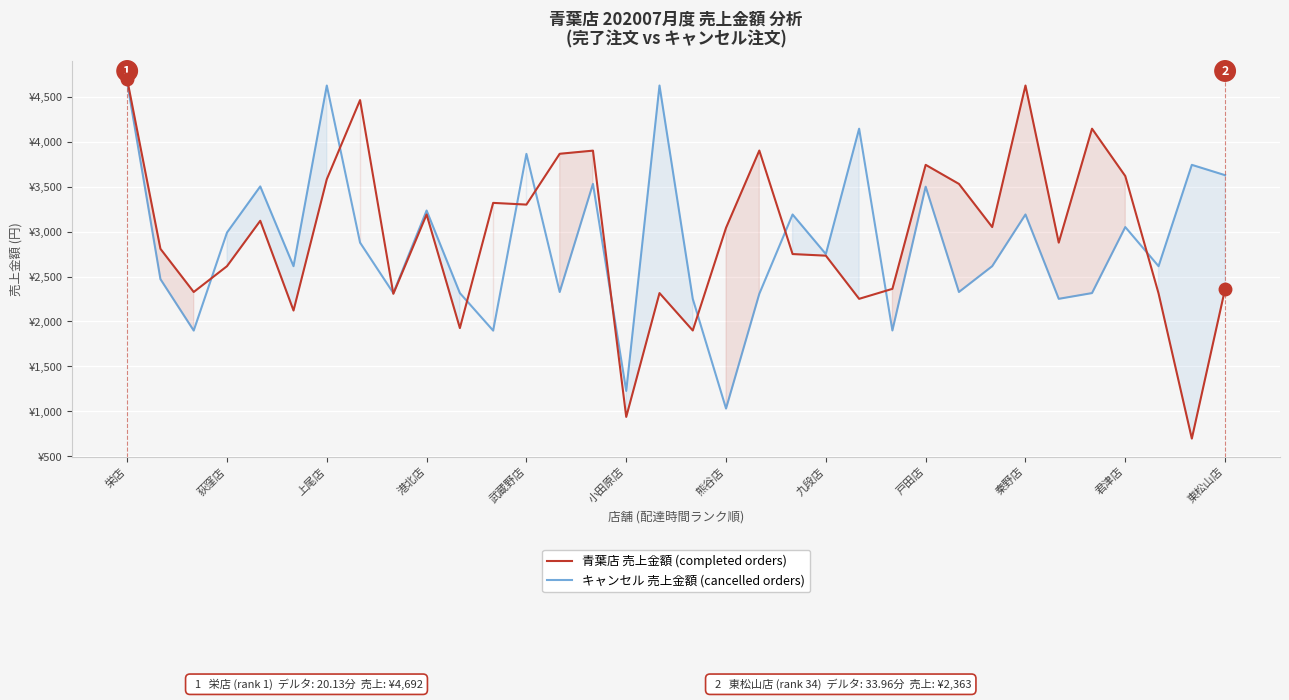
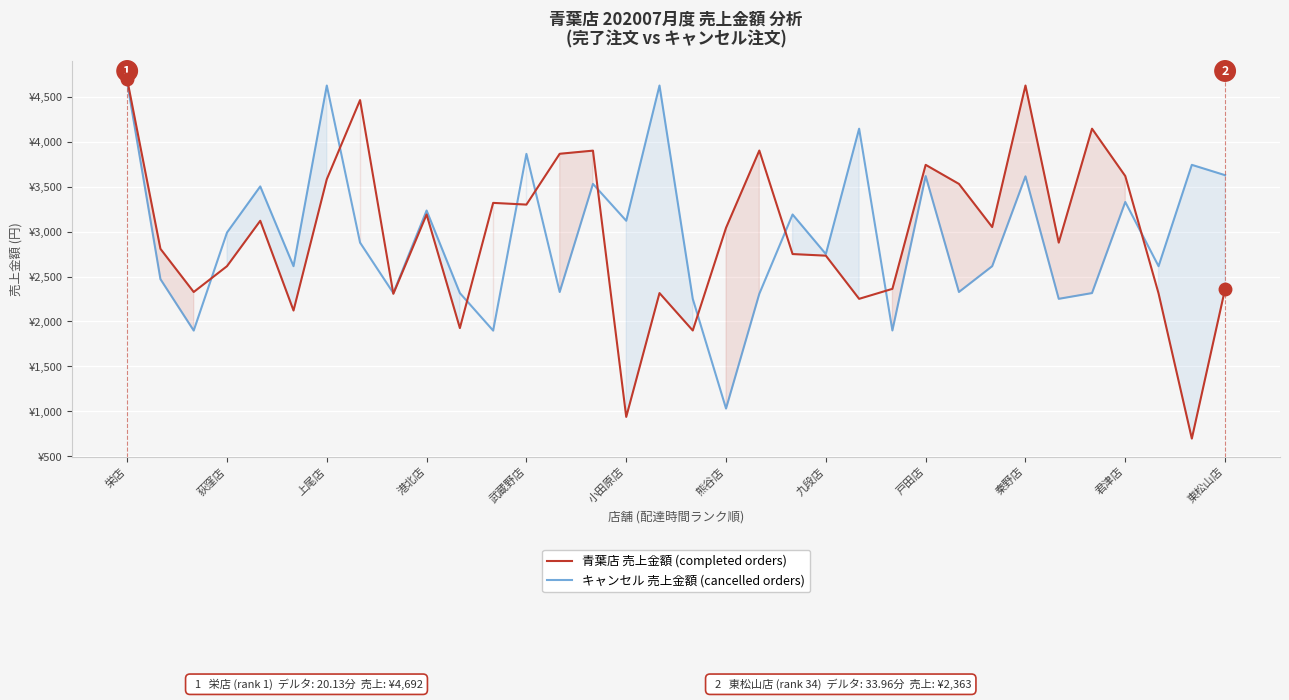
  {
    "キャンセル 売上金額 (cancelled orders)": {
      "栄店": "¥4,700",
      "荻窪店": "¥3,000",
      "上尾店": "¥4,600",
      "港北店": "¥3,200",
      "武蔵野店": "¥3,900",
-     "小田原店": "¥1,200",
+     "小田原店": "¥3,100",
      "熊谷店": "¥1,000",
-     "戸田店": "¥3,500",
-     "秦野店": "¥3,200",
-     "君津店": "¥3,100",
+     "戸田店": "¥3,600",
+     "秦野店": "¥3,600",
+     "君津店": "¥3,300",
      "東松山店": "¥3,600"
    }
  }
